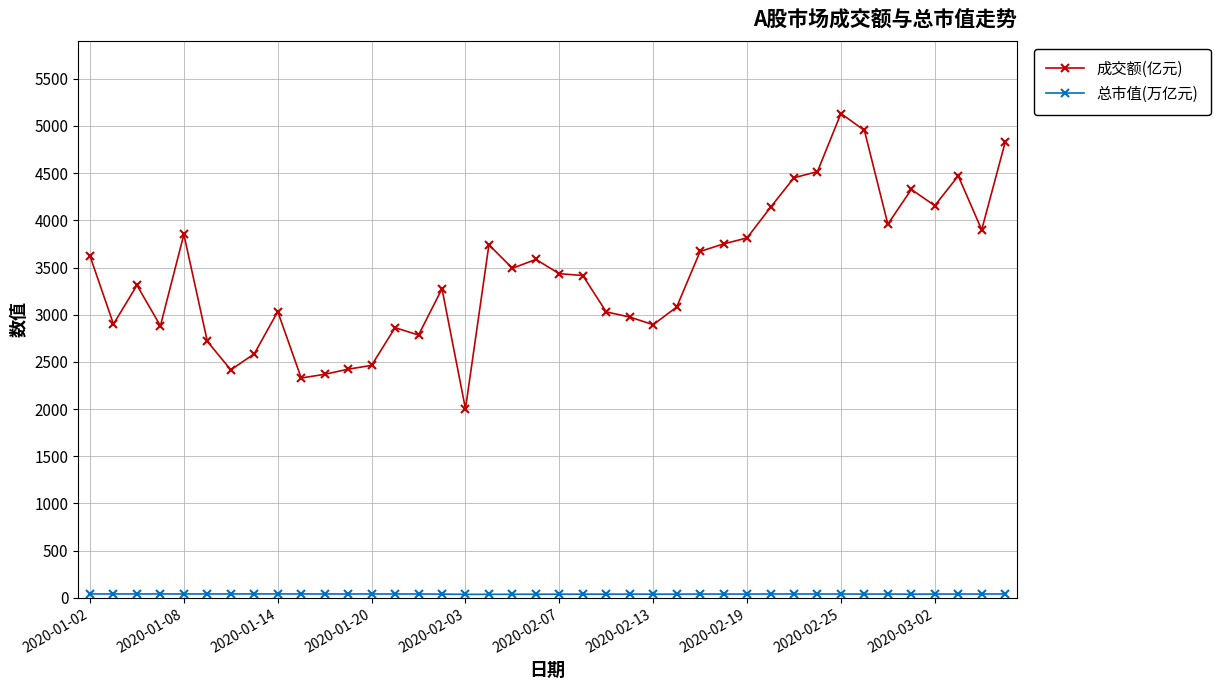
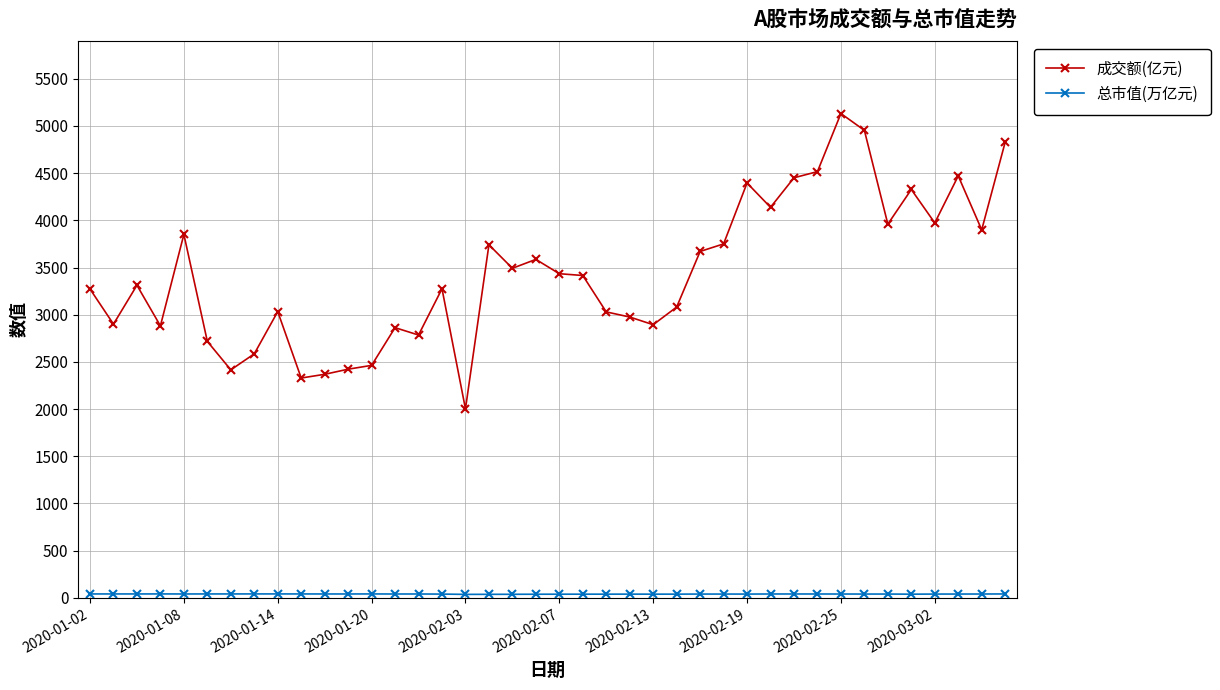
  {
    "成交额(亿元)": {
-     "2020-01-02": 3600,
+     "2020-01-02": 3300,
      "2020-01-08": 3900,
      "2020-01-14": 3000,
      "2020-01-20": 2500,
      "2020-02-03": 2000,
      "2020-02-07": 3400,
      "2020-02-13": 2900,
-     "2020-02-19": 3800,
+     "2020-02-19": 4400,
      "2020-02-25": 5100,
-     "2020-03-02": 4200
+     "2020-03-02": 4000
    },
    "总市值(万亿元)": {
      "2020-01-02": 0,
      "2020-01-08": 0,
      "2020-01-14": 0,
      "2020-01-20": 0,
      "2020-02-03": 0,
      "2020-02-07": 0,
      "2020-02-13": 0,
      "2020-02-19": 0,
      "2020-02-25": 0,
      "2020-03-02": 0
    }
  }
